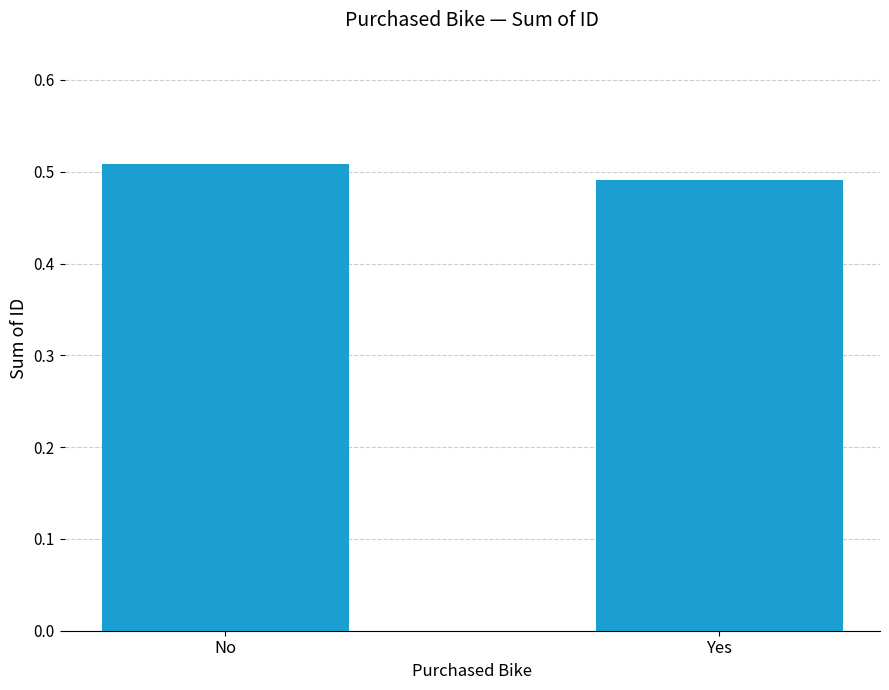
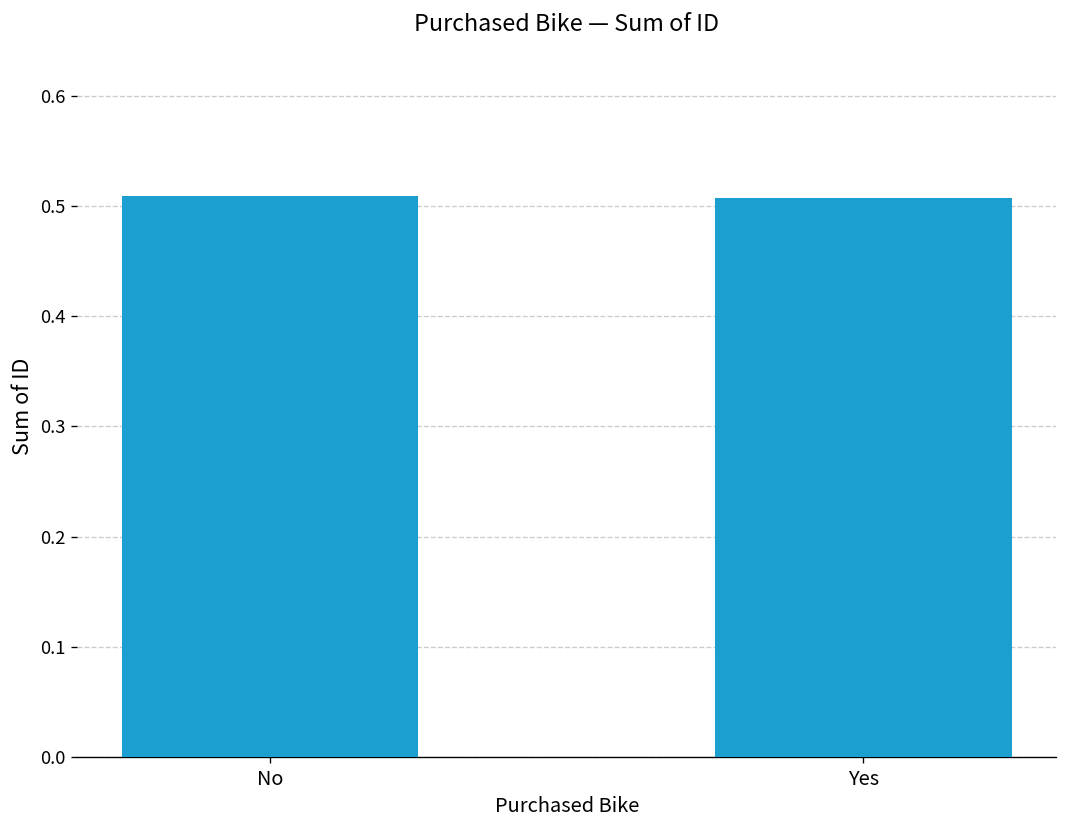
  {
    "No": 0.51,
-   "Yes": 0.49
+   "Yes": 0.51
  }
